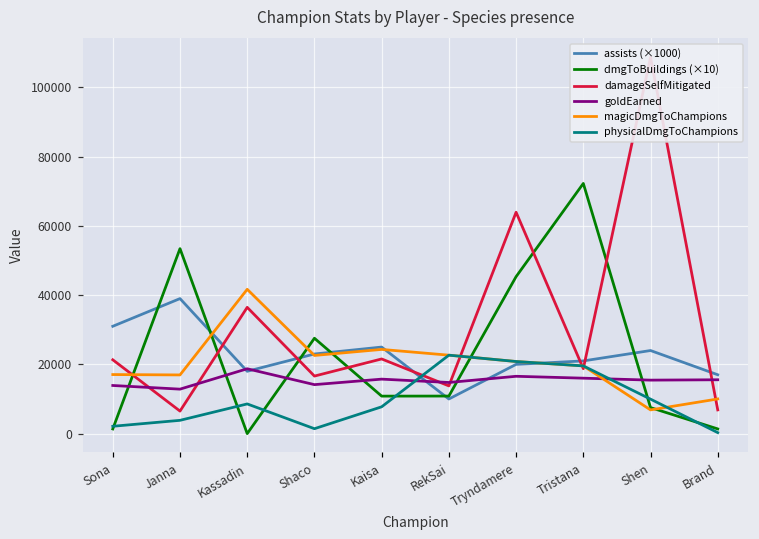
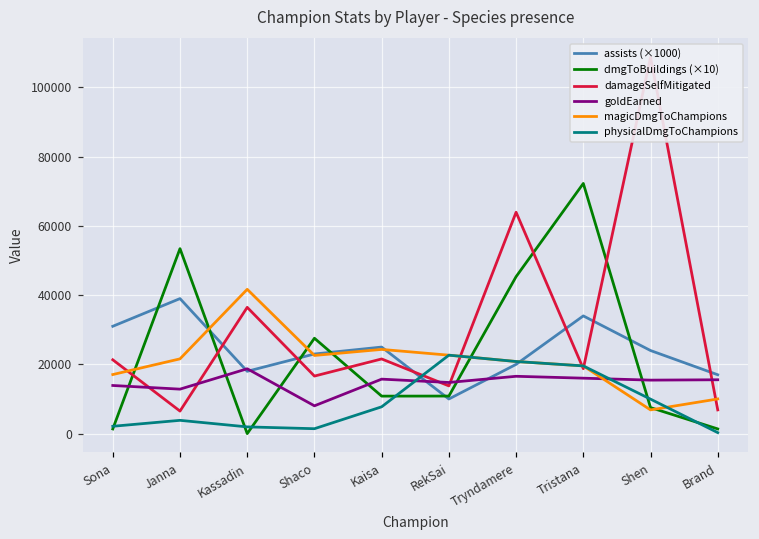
  {
    "assists (×1000)": {
      "Sona": 31000,
      "Janna": 39000,
      "RekSai": 10000,
      "Tryndamere": 20000,
-     "Tristana": 21000,
+     "Tristana": 34000,
      "Shen": 24000,
      "Brand": 17000
    },
    "dmgToBuildings (×10)": {
      "Janna": 53000,
      "Kassadin": 0,
      "Shaco": 28000,
      "Kaisa": 11000,
      "RekSai": 11000,
      "Tryndamere": 45000,
      "Tristana": 72000,
      "Brand": 1000
    },
    "damageSelfMitigated": {
      "Sona": 21000,
      "Janna": 7000,
      "Kassadin": 36000,
      "Shaco": 17000,
      "Kaisa": 22000,
      "RekSai": 14000,
      "Tryndamere": 64000,
      "Tristana": 19000,
      "Brand": 7000
    },
    "goldEarned": {
      "Sona": 14000,
      "Janna": 13000,
-     "Shaco": 14000,
+     "Shaco": 8000,
      "Kaisa": 16000,
      "RekSai": 15000,
      "Tryndamere": 17000,
      "Tristana": 16000,
      "Shen": 15000,
      "Brand": 16000
    },
    "magicDmgToChampions": {
      "Sona": 17000,
-     "Janna": 17000,
+     "Janna": 22000,
      "Kassadin": 42000,
      "Brand": 10000
    },
    "physicalDmgToChampions": {
      "Janna": 4000,
-     "Kassadin": 9000,
+     "Kassadin": 2000,
      "Shaco": 1000,
      "Kaisa": 8000,
      "Shen": 10000,
      "Brand": 0
    }
  }
